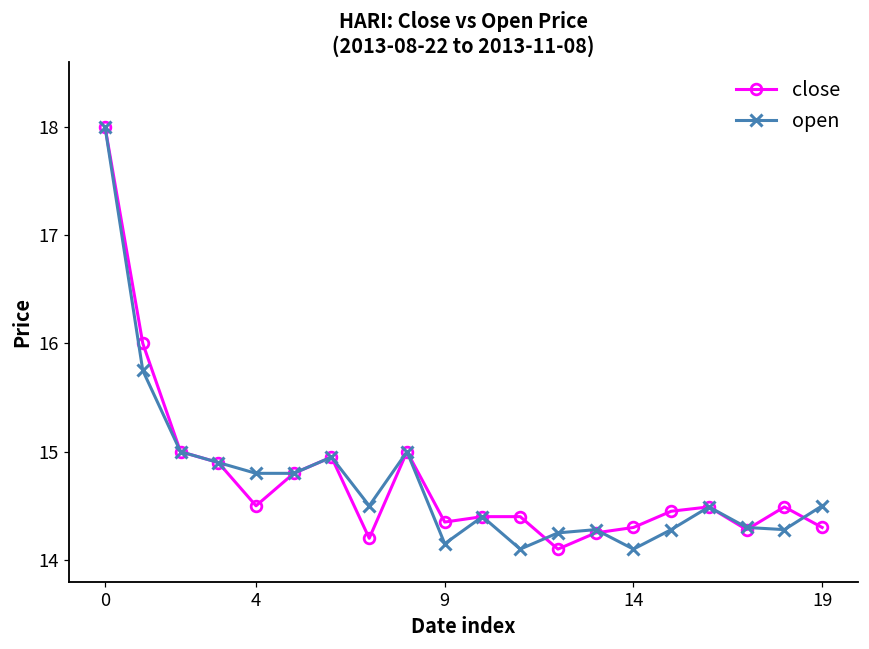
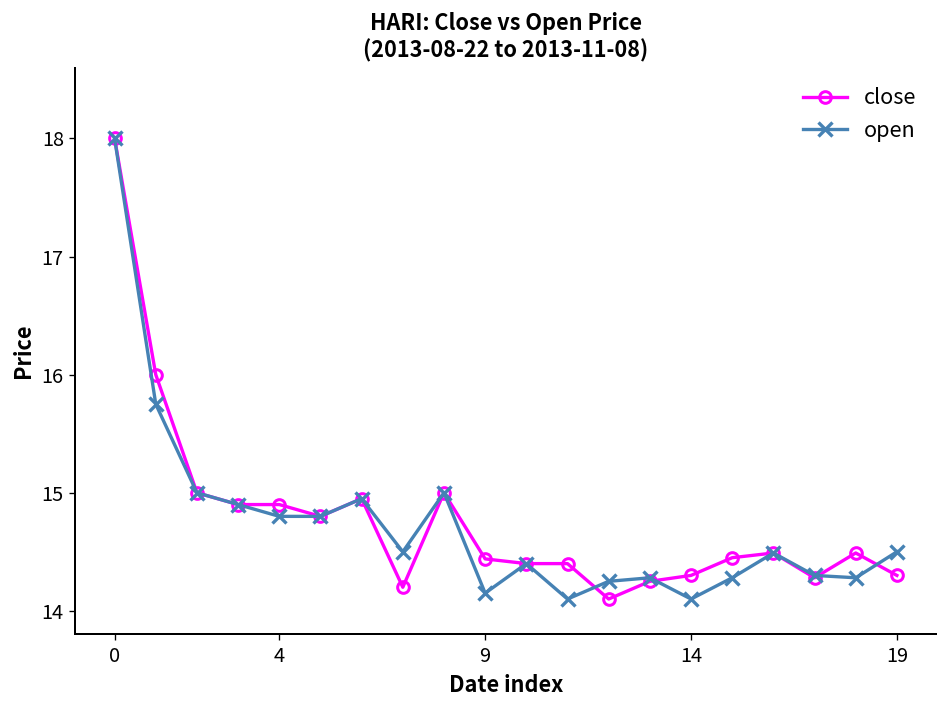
  {
    "close": {
-     "4": 14.5,
-     "9": 14.35,
+     "4": 14.9,
+     "9": 14.44,
      "14": 14.3,
      "19": 14.3
    },
    "open": {
      "4": 14.8,
      "9": 14.2,
      "14": 14.1,
      "19": 14.5
    }
  }
